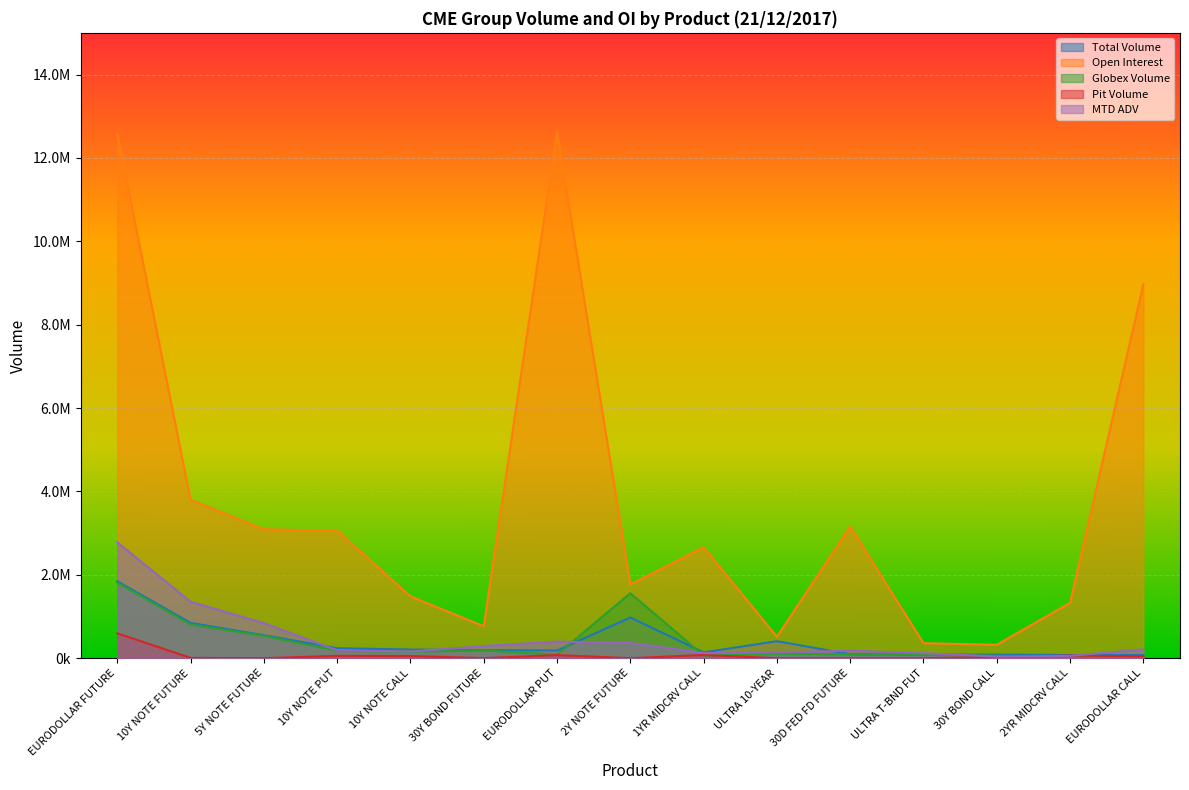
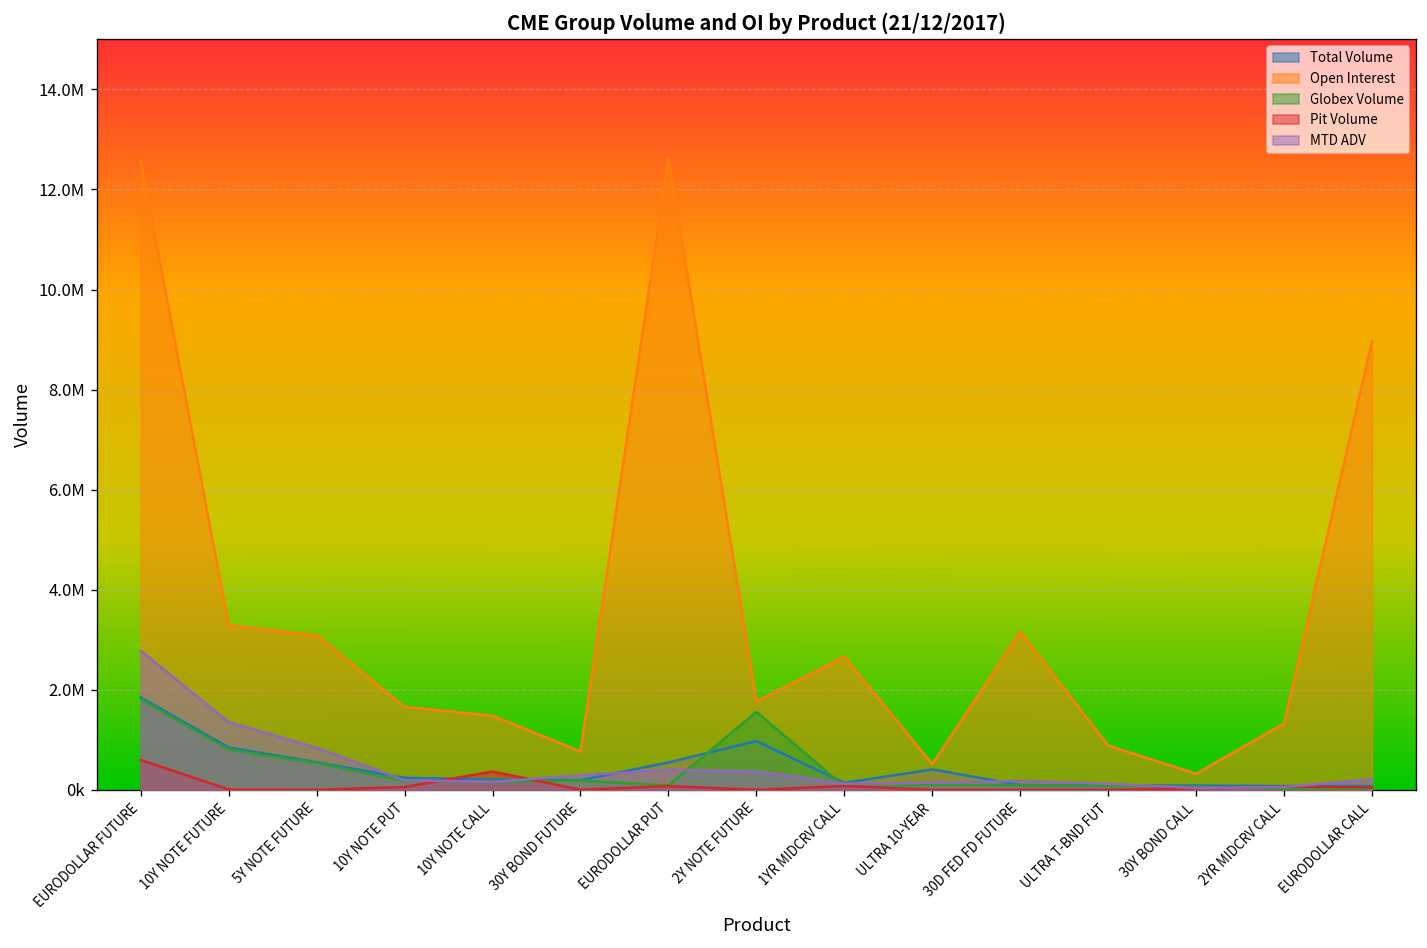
  {
    "Total Volume": {
-     "EURODOLLAR PUT": 200000,
+     "EURODOLLAR PUT": 500000,
      "2Y NOTE FUTURE": 1000000,
      "ULTRA 10-YEAR": 400000
    },
    "Open Interest": {
      "EURODOLLAR FUTURE": 12600000,
-     "10Y NOTE FUTURE": 3800000,
+     "10Y NOTE FUTURE": 3300000,
      "5Y NOTE FUTURE": 3100000,
-     "10Y NOTE PUT": 3100000,
+     "10Y NOTE PUT": 1700000,
      "10Y NOTE CALL": 1500000,
      "30Y BOND FUTURE": 800000,
      "EURODOLLAR PUT": 12600000,
      "2Y NOTE FUTURE": 1800000,
      "1YR MIDCRV CALL": 2700000,
      "ULTRA 10-YEAR": 500000,
      "30D FED FD FUTURE": 3200000,
-     "ULTRA T-BND FUT": 400000,
+     "ULTRA T-BND FUT": 900000,
      "30Y BOND CALL": 300000,
      "2YR MIDCRV CALL": 1300000,
      "EURODOLLAR CALL": 9000000
    },
    "Globex Volume": {
      "2Y NOTE FUTURE": 1600000
    },
    "Pit Volume": {
      "EURODOLLAR FUTURE": 600000,
      "10Y NOTE FUTURE": 0,
      "5Y NOTE FUTURE": 0,
      "10Y NOTE PUT": 100000,
-     "10Y NOTE CALL": 100000,
+     "10Y NOTE CALL": 400000,
      "30Y BOND FUTURE": 0,
      "2Y NOTE FUTURE": 0,
      "ULTRA 10-YEAR": 0,
      "30D FED FD FUTURE": 0,
      "ULTRA T-BND FUT": 0
    },
    "MTD ADV": {
      "EURODOLLAR FUTURE": 2800000,
      "10Y NOTE FUTURE": 1400000,
      "5Y NOTE FUTURE": 800000,
      "30Y BOND FUTURE": 300000,
      "EURODOLLAR PUT": 400000,
      "2Y NOTE FUTURE": 400000,
      "30D FED FD FUTURE": 200000,
      "EURODOLLAR CALL": 200000
    }
  }
